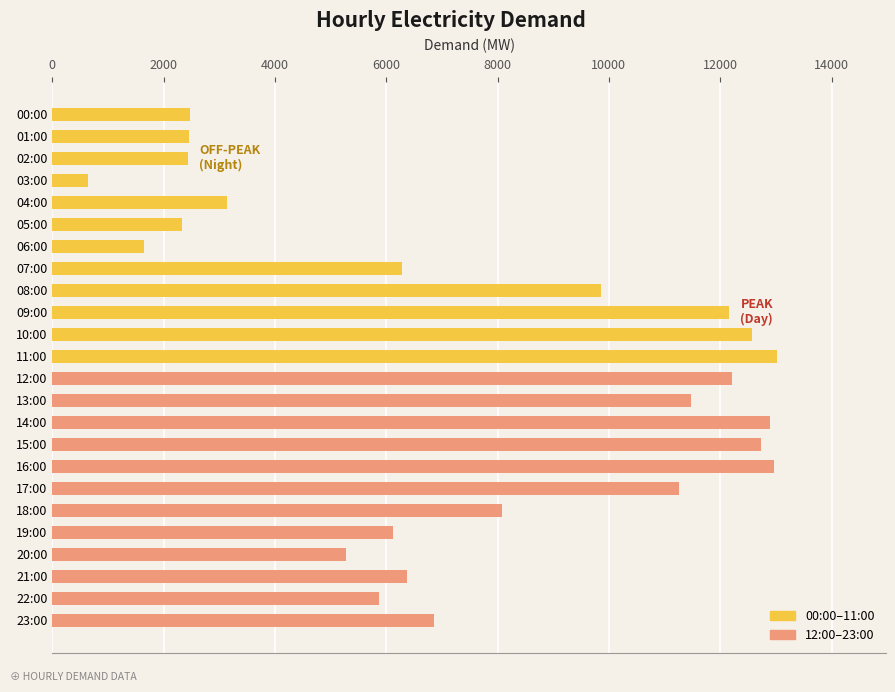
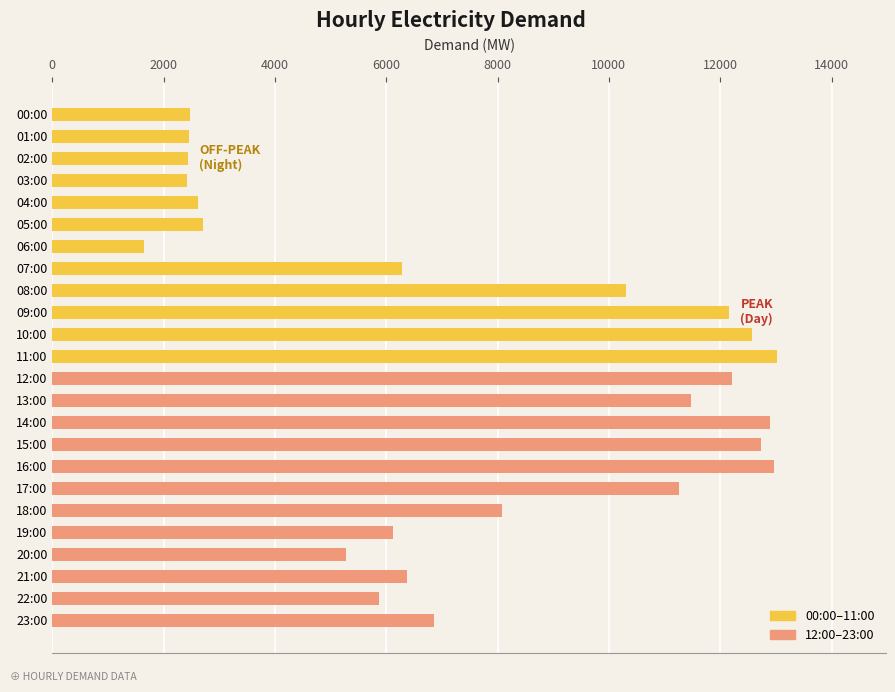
  {
    "00:00–11:00": {
      "00:00": 2500,
      "01:00": 2500,
      "02:00": 2400,
-     "03:00": 700,
-     "04:00": 3100,
-     "05:00": 2300,
+     "03:00": 2400,
+     "04:00": 2600,
+     "05:00": 2700,
      "06:00": 1700,
      "07:00": 6300,
-     "08:00": 9900,
+     "08:00": 10300,
      "09:00": 12200,
      "10:00": 12600,
      "11:00": 13000
    },
    "12:00–23:00": {
      "12:00": 12200,
      "13:00": 11500,
      "14:00": 12900,
      "15:00": 12700,
      "16:00": 13000,
      "17:00": 11300,
      "18:00": 8100,
      "19:00": 6100,
      "20:00": 5300,
      "21:00": 6400,
      "22:00": 5900,
      "23:00": 6900
    }
  }
